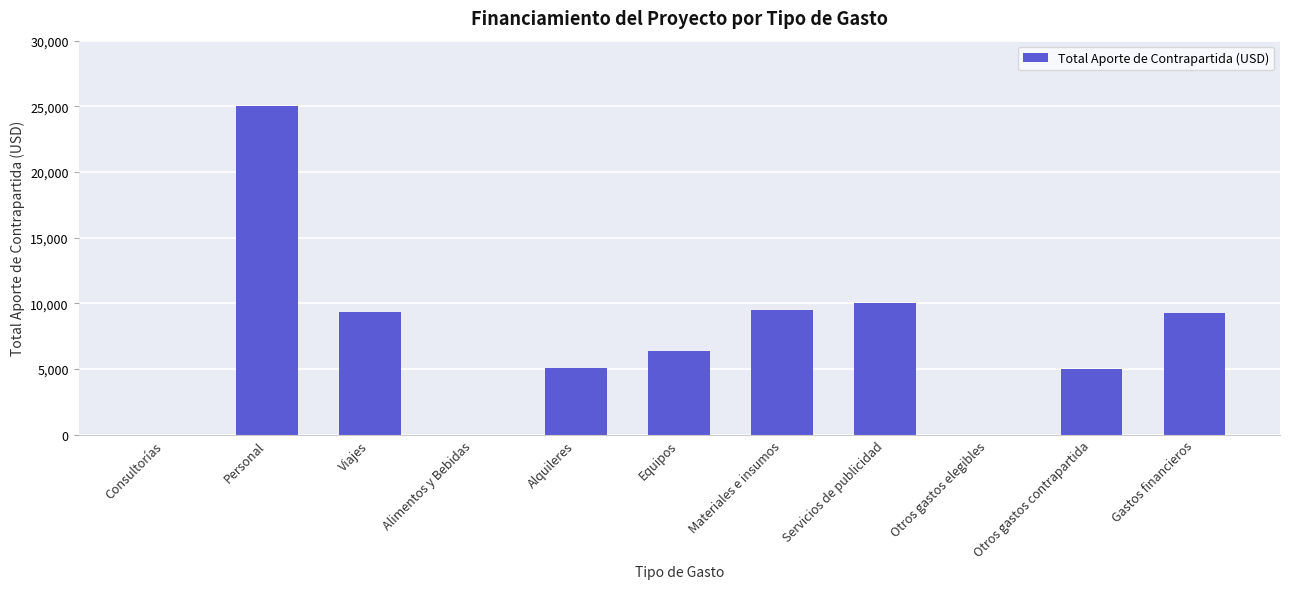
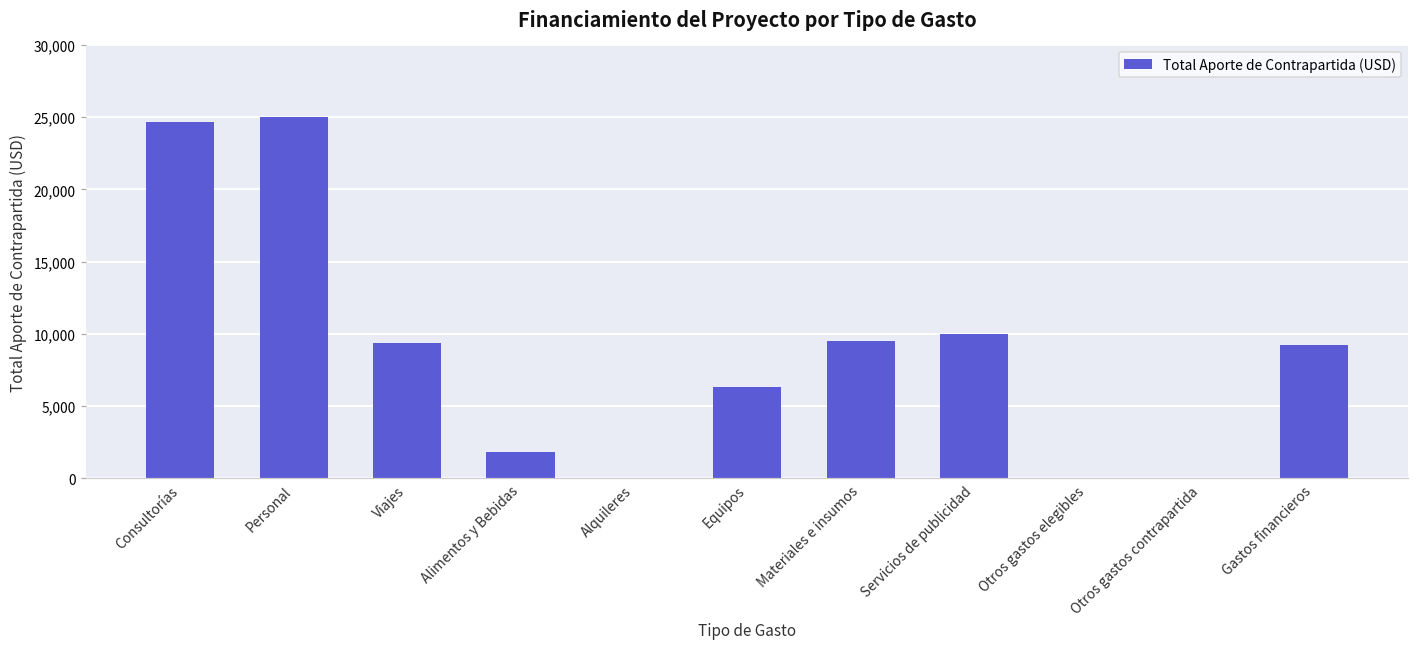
  {
-   "Consultorías": "0",
+   "Consultorías": "24,600",
    "Personal": "25,000",
    "Viajes": "9,400",
-   "Alimentos y Bebidas": "0",
-   "Alquileres": "5,100",
+   "Alimentos y Bebidas": "1,800",
+   "Alquileres": "0",
    "Equipos": "6,400",
    "Materiales e insumos": "9,500",
    "Servicios de publicidad": "10,000",
    "Otros gastos elegibles": "0",
-   "Otros gastos contrapartida": "5,000",
+   "Otros gastos contrapartida": "0",
    "Gastos financieros": "9,200"
  }
